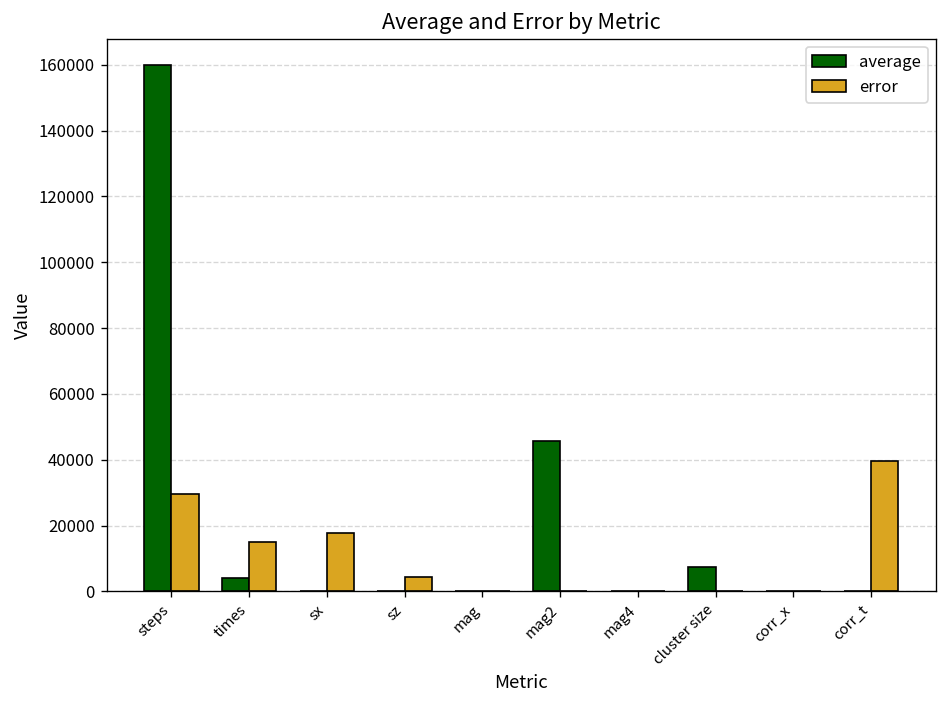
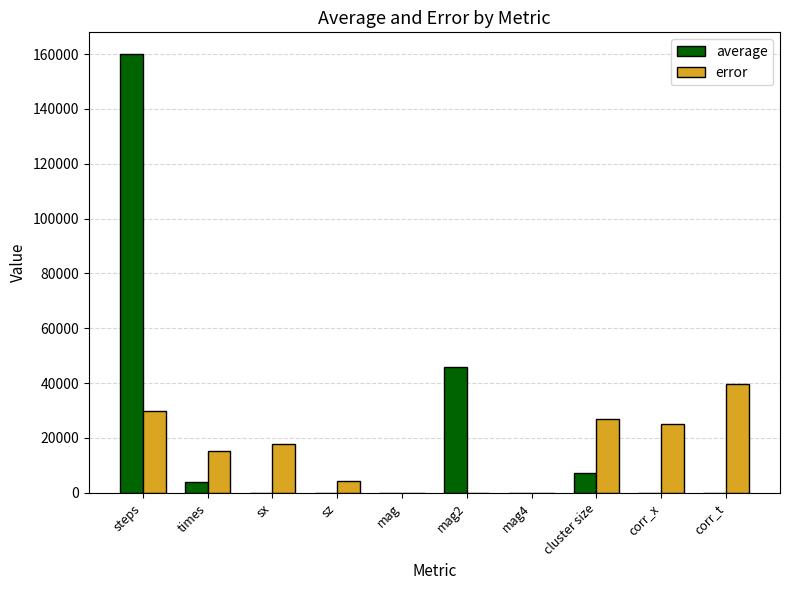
  {
    "average": {
      "steps": 160000,
      "times": 4000,
      "sx": 0,
      "sz": 0,
      "mag2": 46000,
      "cluster size": 7000
    },
    "error": {
      "steps": 30000,
      "times": 15000,
      "sx": 18000,
      "sz": 4000,
      "mag": 0,
      "mag2": 0,
      "mag4": 0,
-     "cluster size": 0,
-     "corr_x": 0,
+     "cluster size": 27000,
+     "corr_x": 25000,
      "corr_t": 40000
    }
  }
